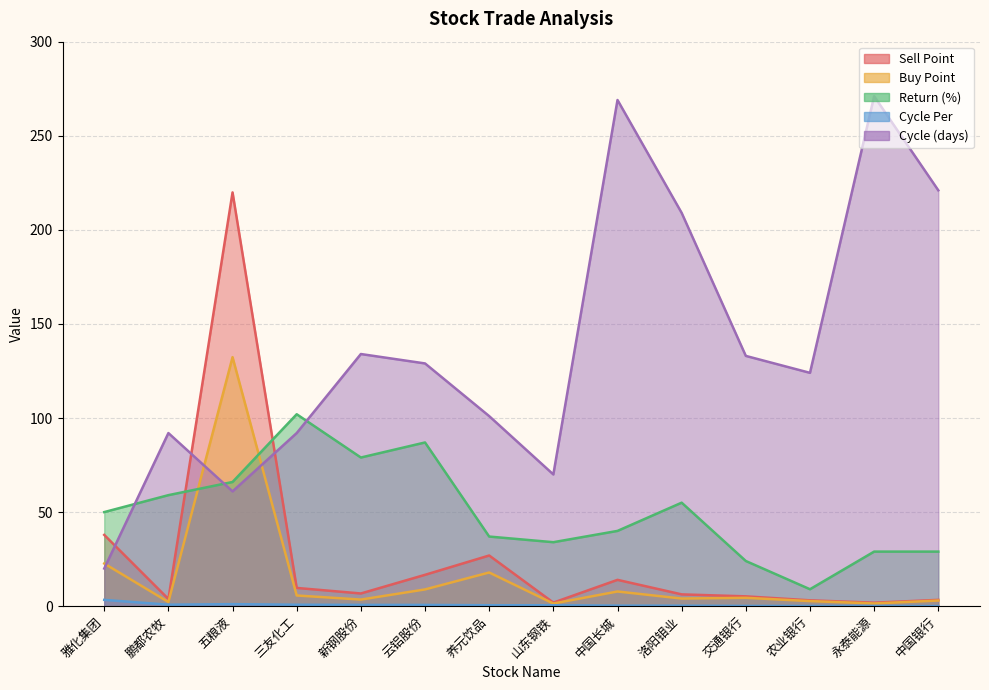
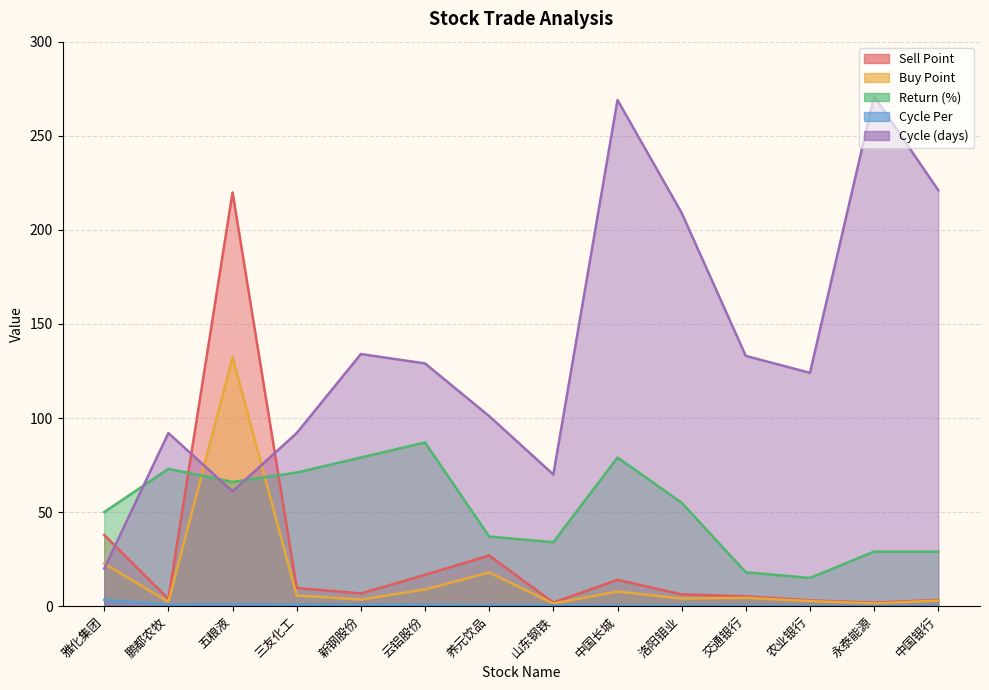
  {
    "Return (%)": {
      "雅化集团": 50,
-     "鹏都农牧": 59,
+     "鹏都农牧": 73,
      "五粮液": 66,
-     "三友化工": 102,
+     "三友化工": 71,
      "新钢股份": 79,
      "云铝股份": 87,
      "养元饮品": 37,
      "山东钢铁": 34,
-     "中国长城": 40,
+     "中国长城": 79,
      "洛阳钼业": 55,
-     "交通银行": 24,
-     "农业银行": 9,
+     "交通银行": 18,
+     "农业银行": 15,
      "永泰能源": 29,
      "中国银行": 29
    }
  }
